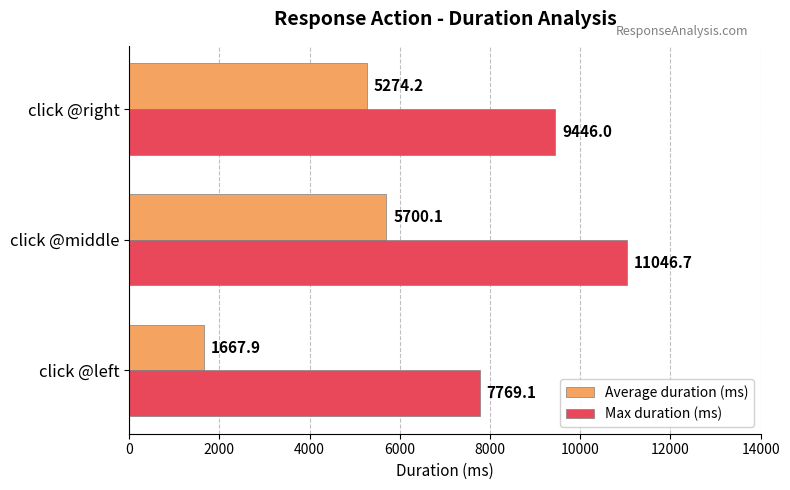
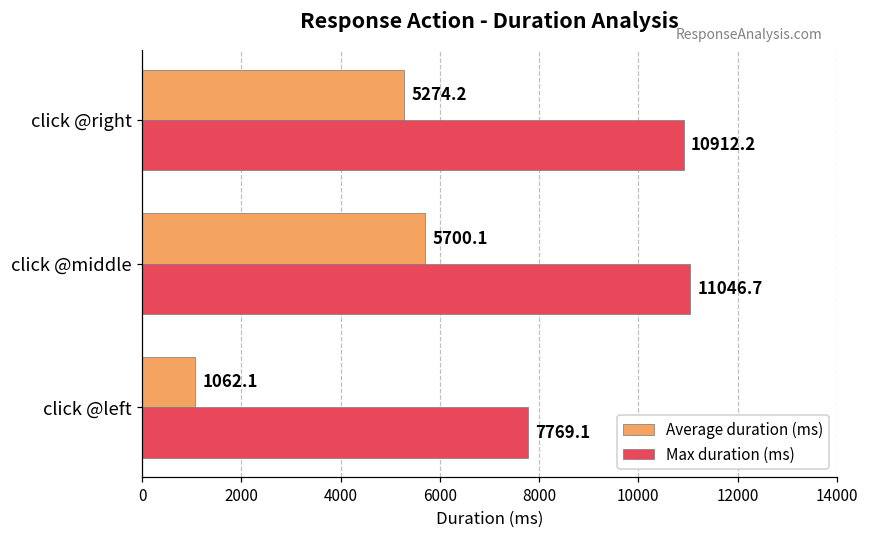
  {
    "Average duration (ms)": {
      "click @right": 5274.2,
      "click @middle": 5700.1,
-     "click @left": 1667.9
+     "click @left": 1062.1
    },
    "Max duration (ms)": {
-     "click @right": 9446.0,
+     "click @right": 10912.2,
      "click @middle": 11046.7,
      "click @left": 7769.1
    }
  }
